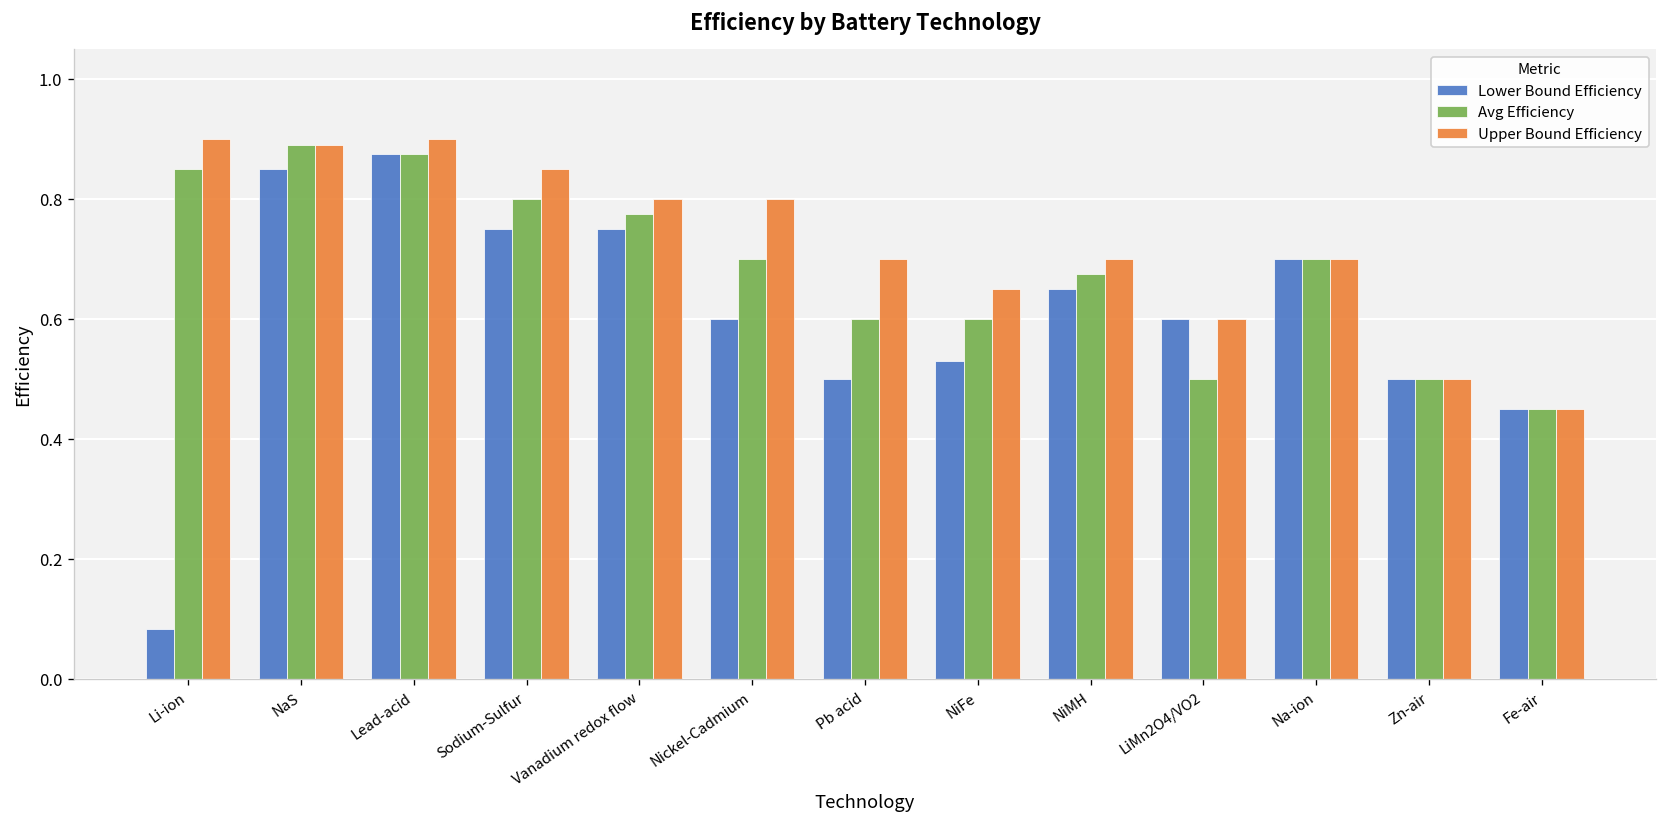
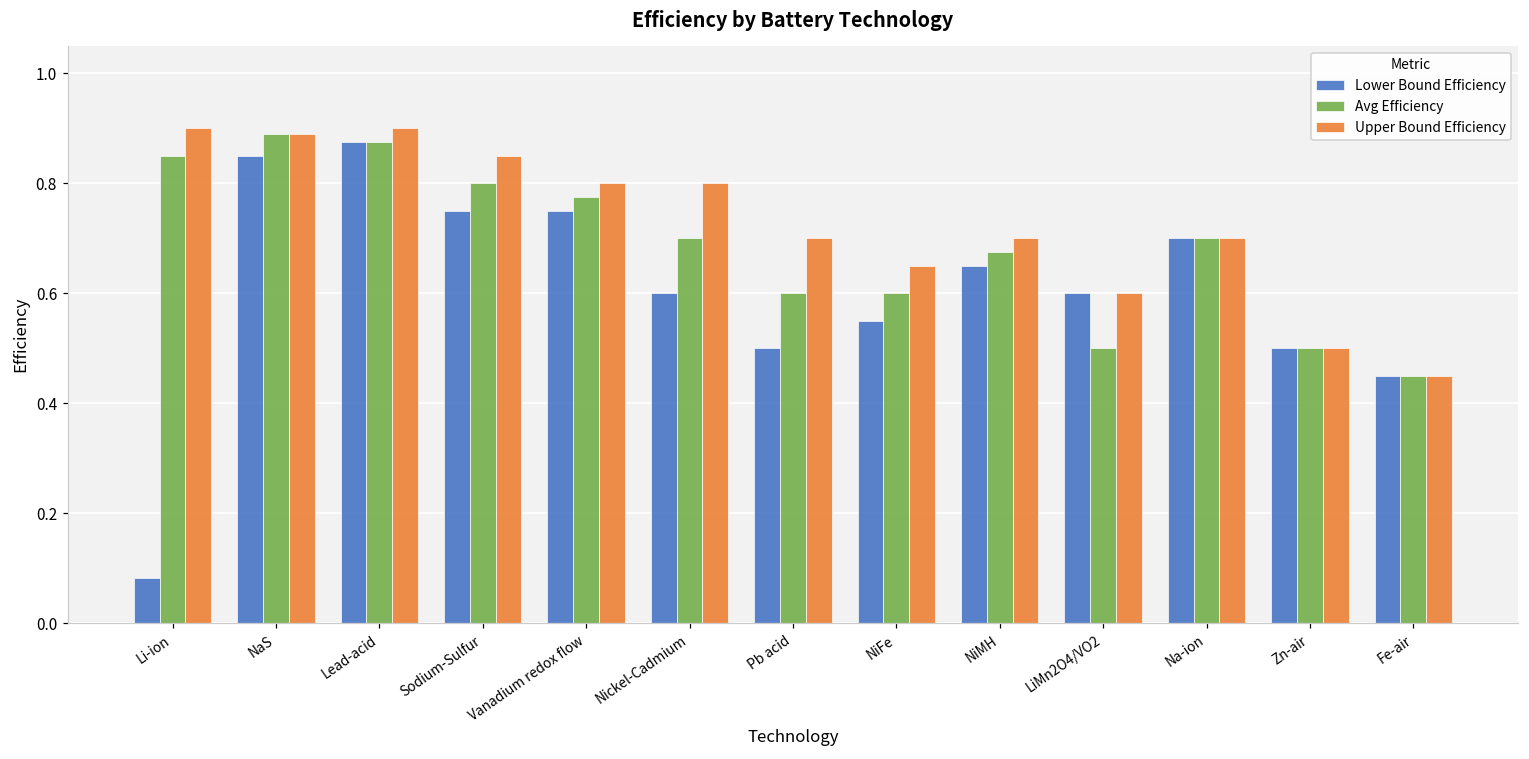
  {
    "Lower Bound Efficiency": {
      "Li-ion": 0.08,
      "NaS": 0.85,
      "Lead-acid": 0.88,
      "Sodium-Sulfur": 0.75,
      "Vanadium redox flow": 0.75,
      "Nickel-Cadmium": 0.60,
      "Pb acid": 0.50,
-     "NiFe": 0.53,
+     "NiFe": 0.55,
      "NiMH": 0.65,
      "LiMn2O4/VO2": 0.60,
      "Na-ion": 0.70,
      "Zn-air": 0.50,
      "Fe-air": 0.45
    },
    "Avg Efficiency": {
      "Li-ion": 0.85,
      "NaS": 0.89,
      "Lead-acid": 0.88,
      "Sodium-Sulfur": 0.80,
      "Vanadium redox flow": 0.78,
      "Nickel-Cadmium": 0.70,
      "Pb acid": 0.60,
      "NiFe": 0.60,
      "NiMH": 0.68,
      "LiMn2O4/VO2": 0.50,
      "Na-ion": 0.70,
      "Zn-air": 0.50,
      "Fe-air": 0.45
    },
    "Upper Bound Efficiency": {
      "Li-ion": 0.90,
      "NaS": 0.89,
      "Lead-acid": 0.90,
      "Sodium-Sulfur": 0.85,
      "Vanadium redox flow": 0.80,
      "Nickel-Cadmium": 0.80,
      "Pb acid": 0.70,
      "NiFe": 0.65,
      "NiMH": 0.70,
      "LiMn2O4/VO2": 0.60,
      "Na-ion": 0.70,
      "Zn-air": 0.50,
      "Fe-air": 0.45
    }
  }
